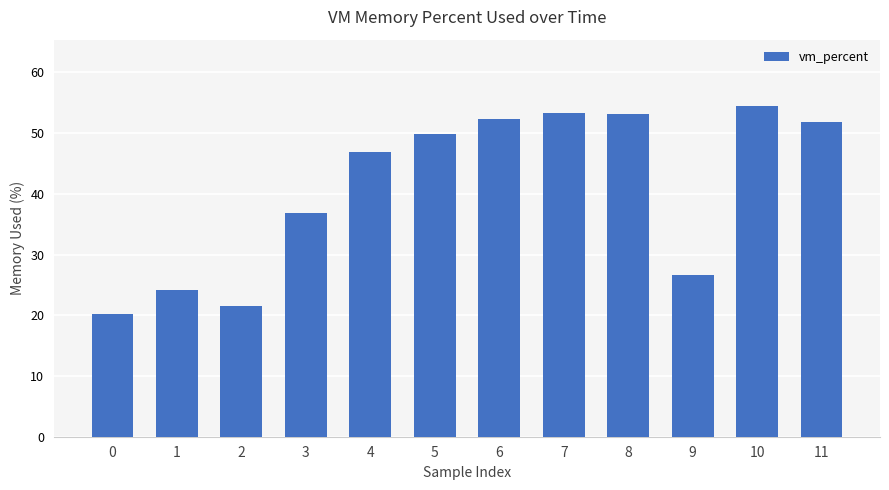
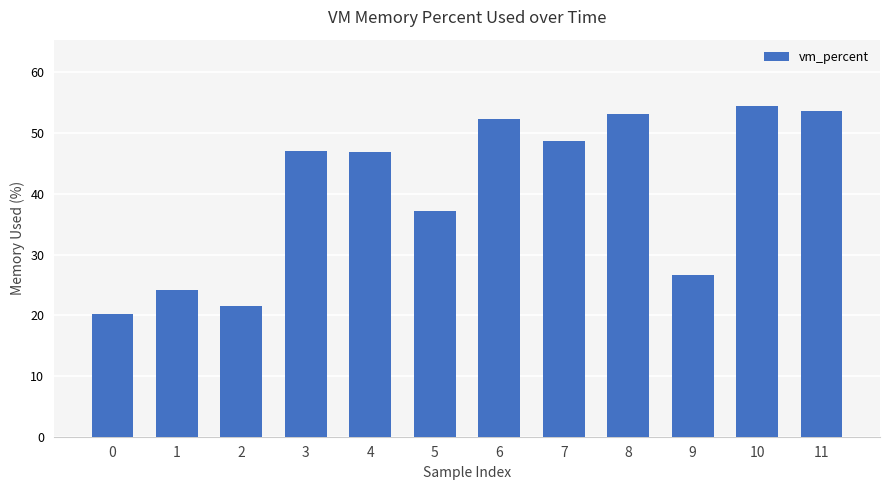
  {
    "0": 20,
    "1": 24,
    "2": 22,
-   "3": 37,
+   "3": 47,
    "4": 47,
-   "5": 50,
+   "5": 37,
    "6": 52,
-   "7": 53,
+   "7": 49,
    "8": 53,
    "9": 27,
    "10": 55,
-   "11": 52
+   "11": 54
  }
